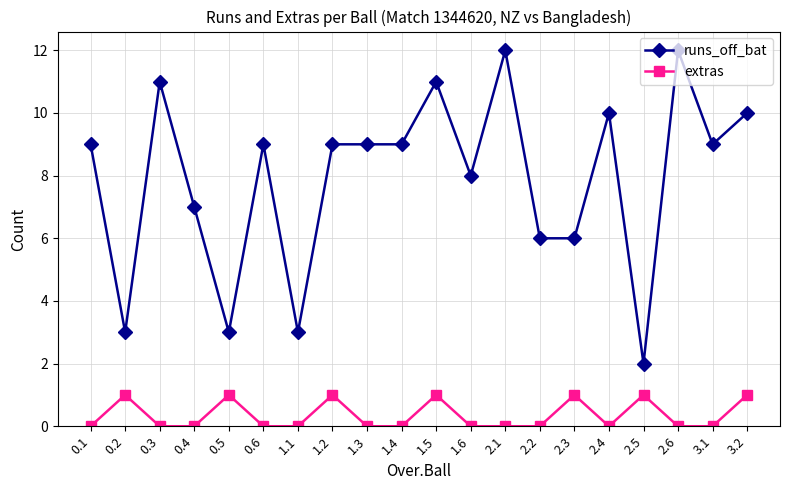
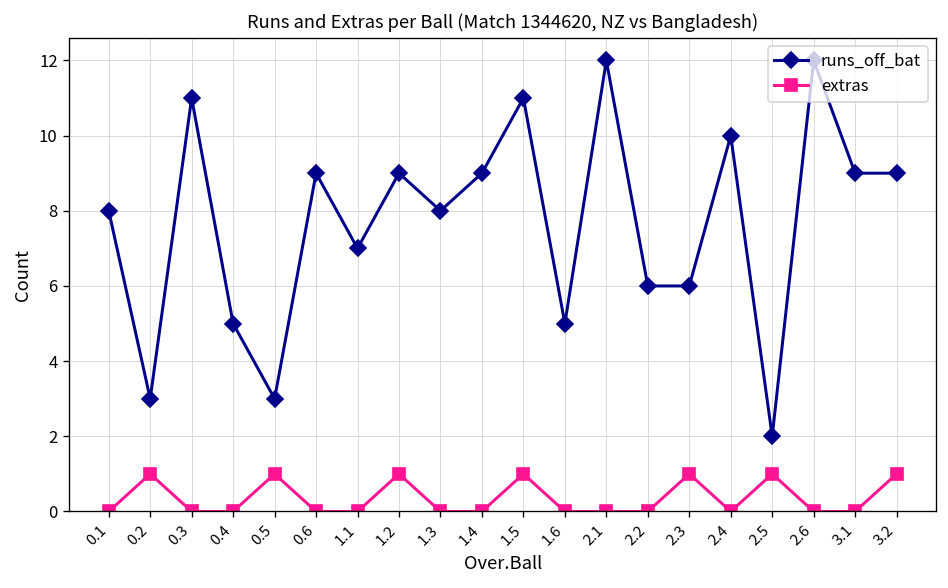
  {
    "runs_off_bat": {
-     "0.1": 9,
+     "0.1": 8,
      "0.2": 3,
      "0.3": 11,
-     "0.4": 7,
+     "0.4": 5,
      "0.5": 3,
      "0.6": 9,
-     "1.1": 3,
+     "1.1": 7,
      "1.2": 9,
-     "1.3": 9,
+     "1.3": 8,
      "1.4": 9,
      "1.5": 11,
-     "1.6": 8,
+     "1.6": 5,
      "2.1": 12,
      "2.2": 6,
      "2.3": 6,
      "2.4": 10,
      "2.5": 2,
      "3.1": 9,
-     "3.2": 10
+     "3.2": 9
    },
    "extras": {
      "0.1": 0,
      "0.2": 1,
      "0.3": 0,
      "0.4": 0,
      "0.5": 1,
      "0.6": 0,
      "1.1": 0,
      "1.2": 1,
      "1.3": 0,
      "1.4": 0,
      "1.5": 1,
      "1.6": 0,
      "2.1": 0,
      "2.2": 0,
      "2.3": 1,
      "2.4": 0,
      "2.5": 1,
      "2.6": 0,
      "3.1": 0,
      "3.2": 1
    }
  }
